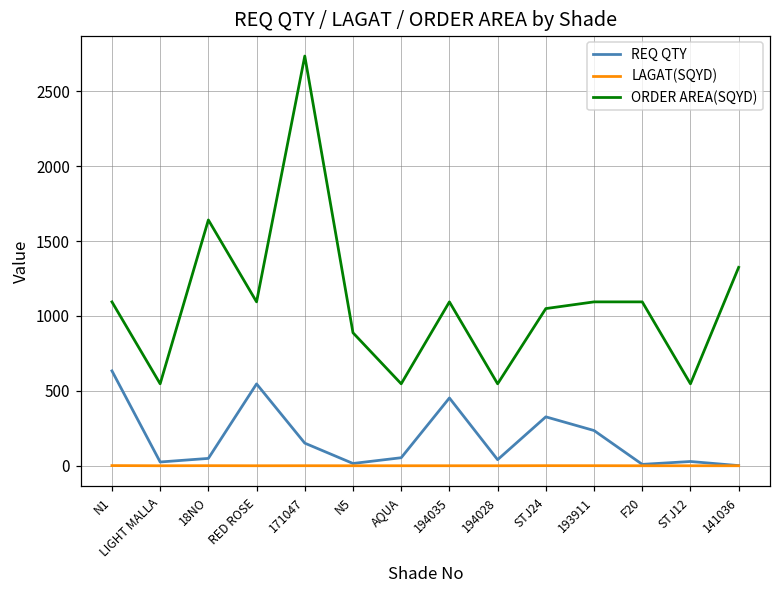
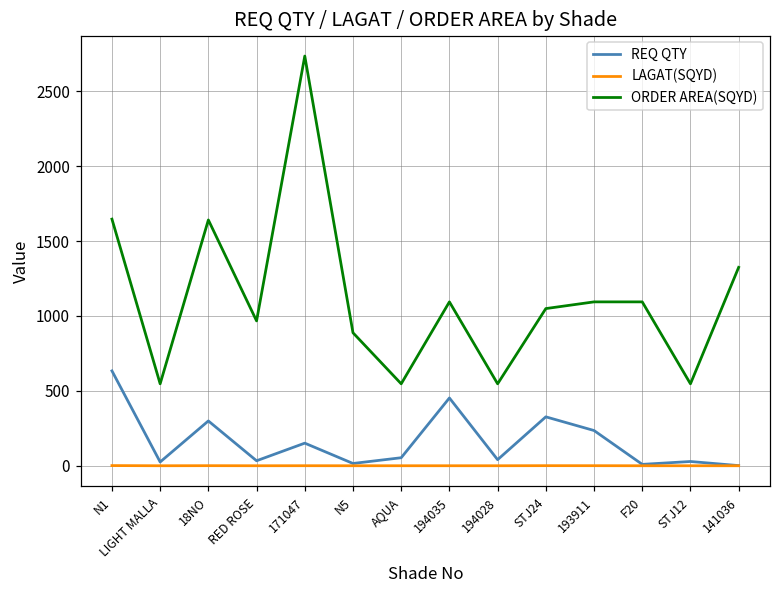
  {
    "REQ QTY": {
      "N1": 630,
      "LIGHT MALLA": 30,
-     "18NO": 50,
-     "RED ROSE": 550,
+     "18NO": 300,
+     "RED ROSE": 30,
      "171047": 150,
      "AQUA": 50,
      "194035": 450,
      "194028": 40,
      "STJ24": 330,
      "193911": 240,
      "STJ12": 30
    },
    "LAGAT(SQYD)": {
      "N1": 0,
      "LIGHT MALLA": 0,
      "18NO": 0,
      "RED ROSE": 0,
      "171047": 0,
      "AQUA": 0,
      "194035": 0,
      "194028": 0,
      "STJ24": 0,
      "193911": 0,
      "STJ12": 0
    },
    "ORDER AREA(SQYD)": {
-     "N1": 1090,
+     "N1": 1650,
      "LIGHT MALLA": 550,
      "18NO": 1640,
-     "RED ROSE": 1090,
+     "RED ROSE": 970,
      "171047": 2730,
      "N5": 890,
      "AQUA": 550,
      "194035": 1090,
      "194028": 550,
      "STJ24": 1050,
      "193911": 1090,
      "F20": 1090,
      "STJ12": 550,
      "141036": 1320
    }
  }
